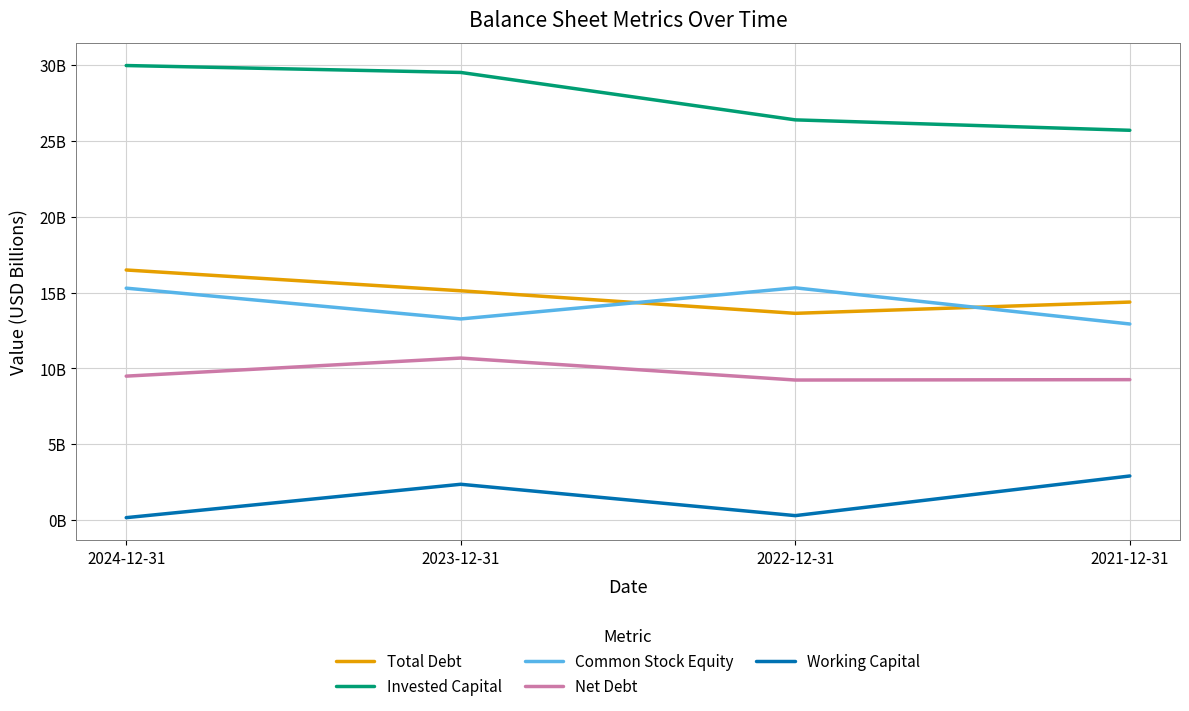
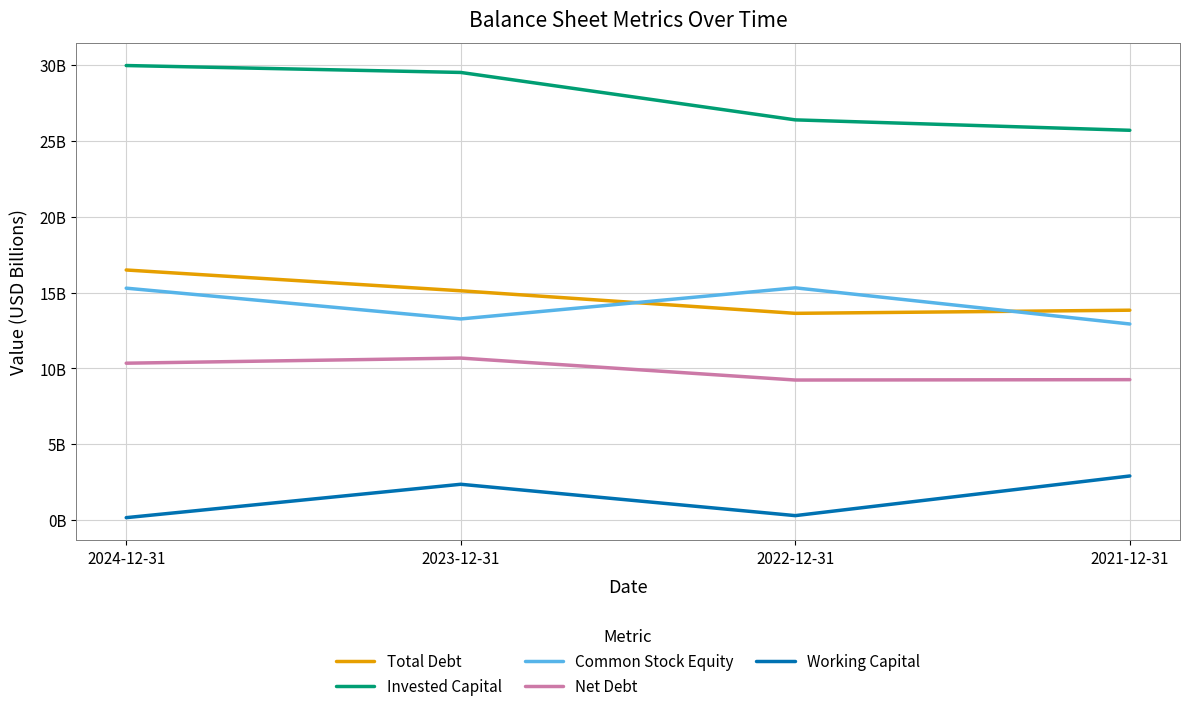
  {
    "Total Debt": {
      "2024-12-31": 16500000000,
      "2023-12-31": 15100000000,
      "2022-12-31": 13600000000,
-     "2021-12-31": 14400000000
+     "2021-12-31": 13800000000
    },
    "Invested Capital": {
      "2024-12-31": 30000000000,
      "2023-12-31": 29500000000,
      "2022-12-31": 26400000000,
      "2021-12-31": 25700000000
    },
    "Common Stock Equity": {
      "2024-12-31": 15300000000,
      "2023-12-31": 13300000000,
      "2022-12-31": 15300000000,
      "2021-12-31": 12900000000
    },
    "Net Debt": {
-     "2024-12-31": 9500000000,
+     "2024-12-31": 10300000000,
      "2023-12-31": 10700000000,
      "2022-12-31": 9200000000,
      "2021-12-31": 9300000000
    },
    "Working Capital": {
      "2024-12-31": 100000000,
      "2023-12-31": 2300000000,
      "2022-12-31": 300000000,
      "2021-12-31": 2900000000
    }
  }
